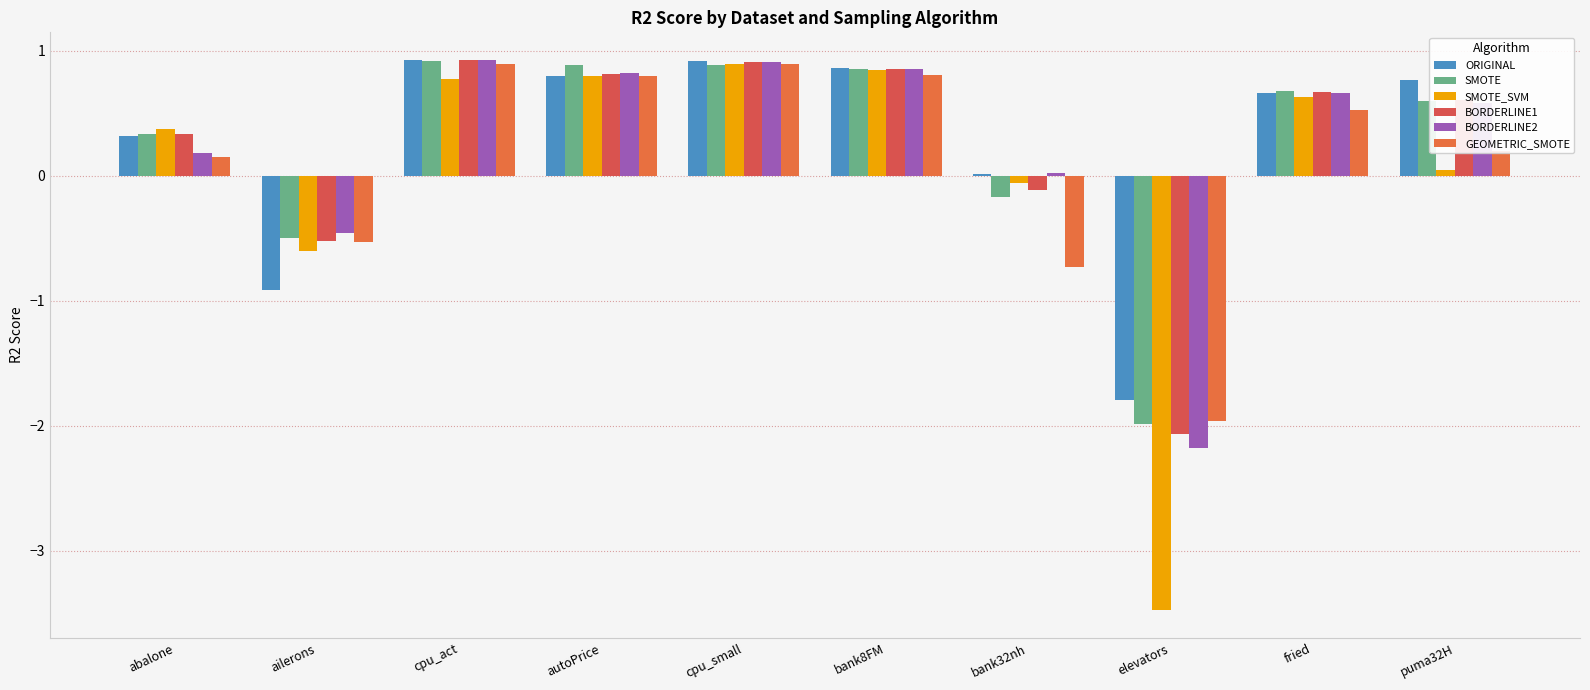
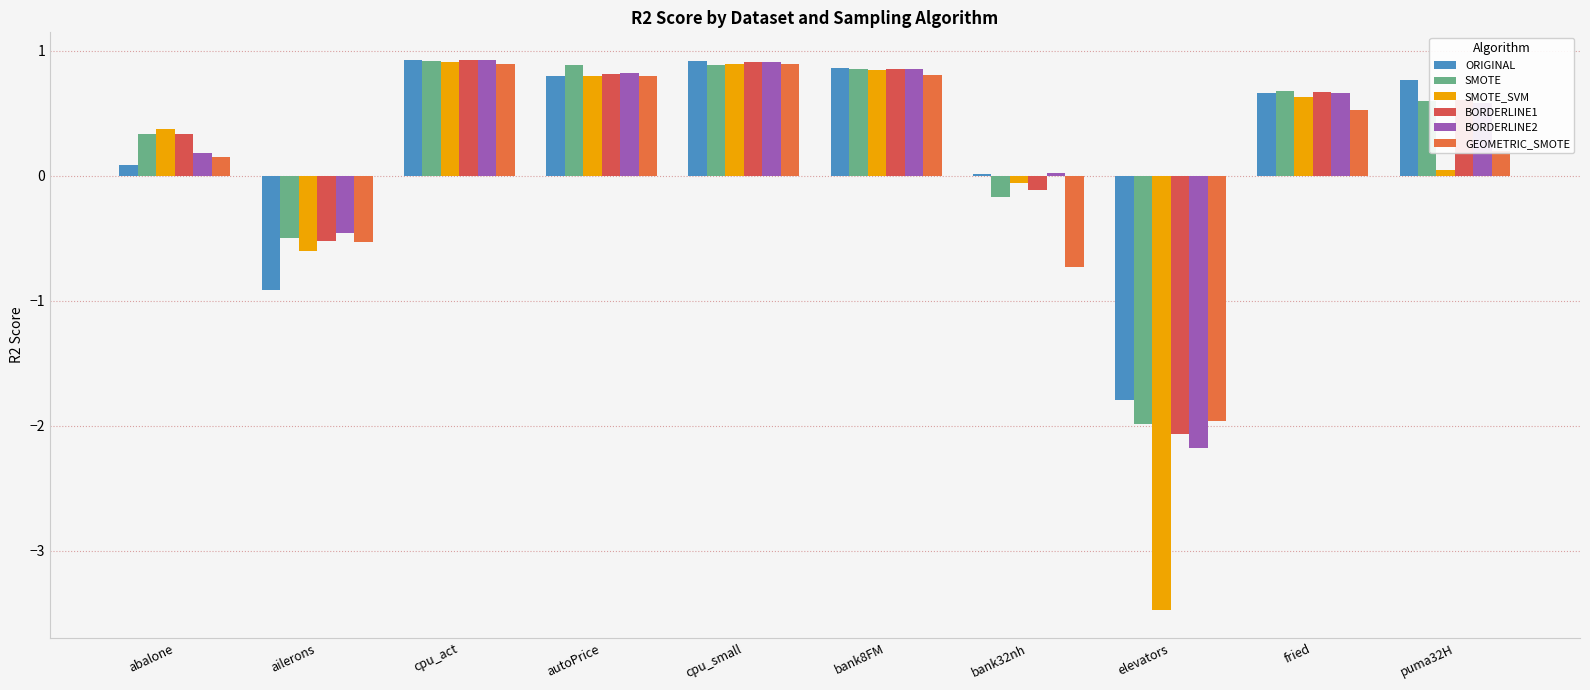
  {
    "ORIGINAL": {
-     "abalone": 0.32,
+     "abalone": 0.08,
      "ailerons": -0.91,
      "cpu_act": 0.93,
      "autoPrice": 0.80,
      "cpu_small": 0.91,
      "bank8FM": 0.86,
      "elevators": -1.80,
      "fried": 0.66,
      "puma32H": 0.77
    },
    "SMOTE": {
      "abalone": 0.34,
      "ailerons": -0.50,
      "cpu_act": 0.92,
      "autoPrice": 0.89,
      "cpu_small": 0.88,
      "bank8FM": 0.85,
      "bank32nh": -0.17,
      "elevators": -1.99,
      "fried": 0.68,
      "puma32H": 0.60
    },
    "SMOTE_SVM": {
      "abalone": 0.37,
      "ailerons": -0.60,
-     "cpu_act": 0.78,
+     "cpu_act": 0.91,
      "autoPrice": 0.80,
      "cpu_small": 0.89,
      "bank8FM": 0.85,
      "bank32nh": -0.06,
      "elevators": -3.48,
      "fried": 0.63,
      "puma32H": 0.05
    },
    "BORDERLINE2": {
      "abalone": 0.18,
      "ailerons": -0.46,
      "cpu_act": 0.93,
      "autoPrice": 0.82,
      "cpu_small": 0.91,
      "bank8FM": 0.85,
      "elevators": -2.18,
      "fried": 0.66
    }
  }
